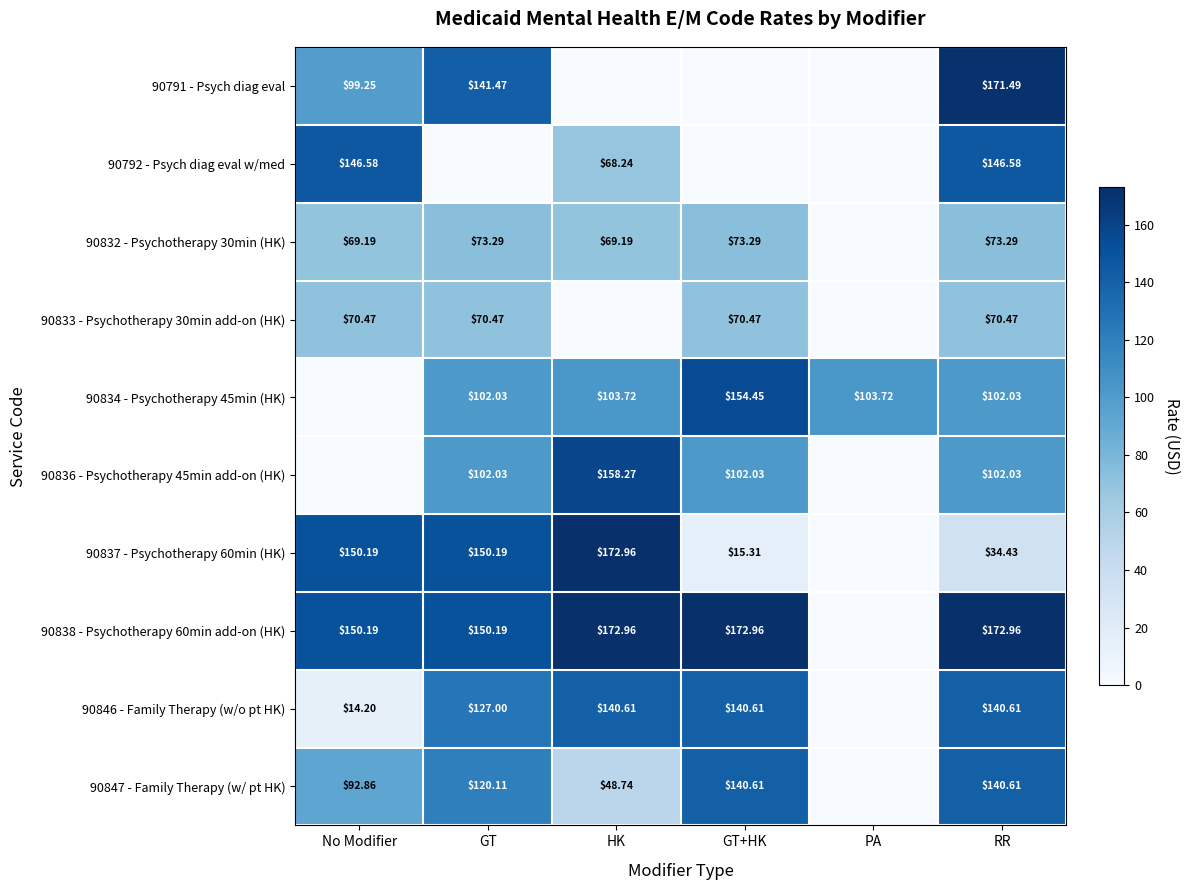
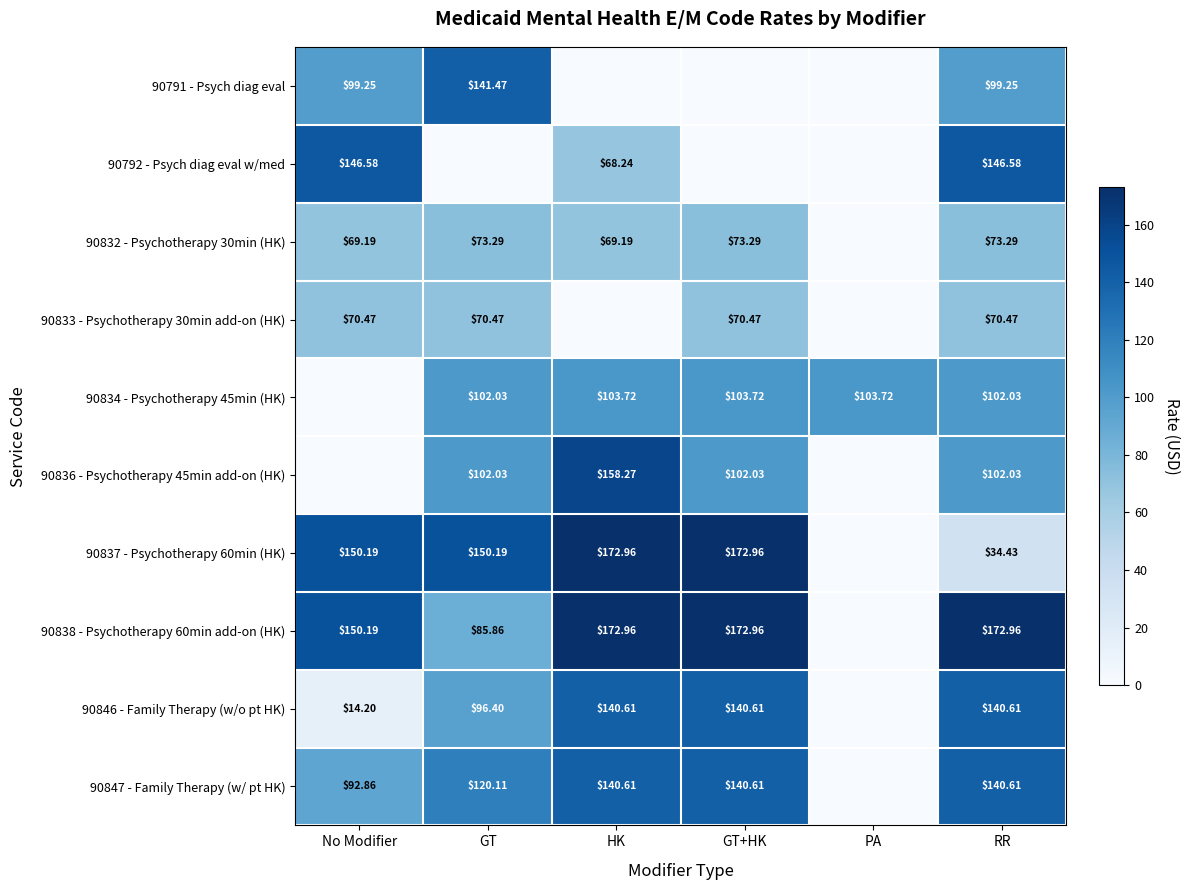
  {
    "90791 - Psych diag eval": {
      "No Modifier": "$99.25",
      "GT": "$141.47",
-     "RR": "$171.49"
+     "RR": "$99.25"
    },
    "90792 - Psych diag eval w/med": {
      "No Modifier": "$146.58",
      "HK": "$68.24",
      "RR": "$146.58"
    },
    "90832 - Psychotherapy 30min (HK)": {
      "No Modifier": "$69.19",
      "GT": "$73.29",
      "HK": "$69.19",
      "GT+HK": "$73.29",
      "RR": "$73.29"
    },
    "90833 - Psychotherapy 30min add-on (HK)": {
      "No Modifier": "$70.47",
      "GT": "$70.47",
      "GT+HK": "$70.47",
      "RR": "$70.47"
    },
    "90834 - Psychotherapy 45min (HK)": {
      "GT": "$102.03",
      "HK": "$103.72",
-     "GT+HK": "$154.45",
+     "GT+HK": "$103.72",
      "PA": "$103.72",
      "RR": "$102.03"
    },
    "90836 - Psychotherapy 45min add-on (HK)": {
      "GT": "$102.03",
      "HK": "$158.27",
      "GT+HK": "$102.03",
      "RR": "$102.03"
    },
    "90837 - Psychotherapy 60min (HK)": {
      "No Modifier": "$150.19",
      "GT": "$150.19",
      "HK": "$172.96",
-     "GT+HK": "$15.31",
+     "GT+HK": "$172.96",
      "RR": "$34.43"
    },
    "90838 - Psychotherapy 60min add-on (HK)": {
      "No Modifier": "$150.19",
-     "GT": "$150.19",
+     "GT": "$85.86",
      "HK": "$172.96",
      "GT+HK": "$172.96",
      "RR": "$172.96"
    },
    "90846 - Family Therapy (w/o pt HK)": {
      "No Modifier": "$14.20",
-     "GT": "$127.00",
+     "GT": "$96.40",
      "HK": "$140.61",
      "GT+HK": "$140.61",
      "RR": "$140.61"
    },
    "90847 - Family Therapy (w/ pt HK)": {
      "No Modifier": "$92.86",
      "GT": "$120.11",
-     "HK": "$48.74",
+     "HK": "$140.61",
      "GT+HK": "$140.61",
      "RR": "$140.61"
    }
  }
